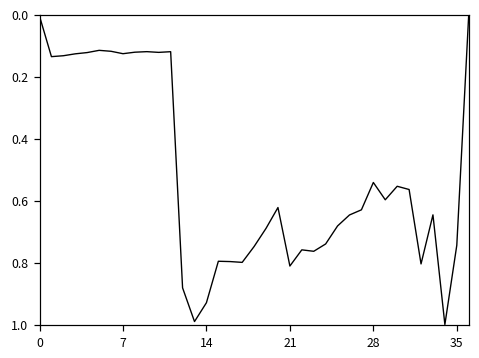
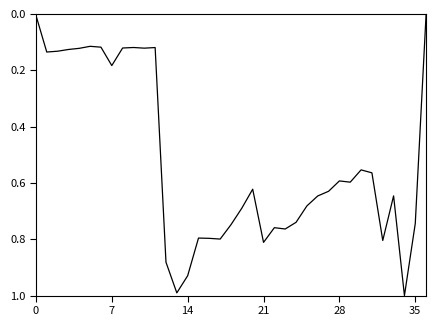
  {
    "0": 0.00,
-   "7": 0.13,
+   "7": 0.18,
    "14": 0.93,
    "21": 0.81,
-   "28": 0.54,
+   "28": 0.59,
    "35": 0.74
  }
